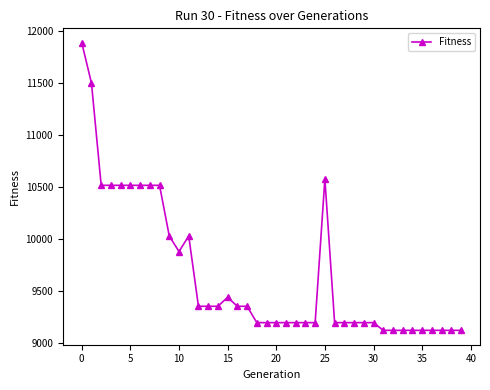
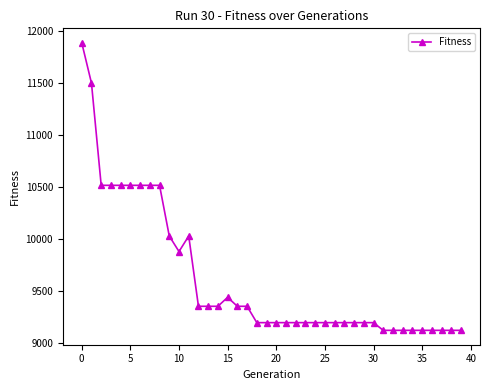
  {
    "0": 11890,
    "5": 10520,
    "10": 9880,
    "15": 9440,
    "20": 9200,
-   "25": 10580,
+   "25": 9200,
    "30": 9200,
    "35": 9120
  }
